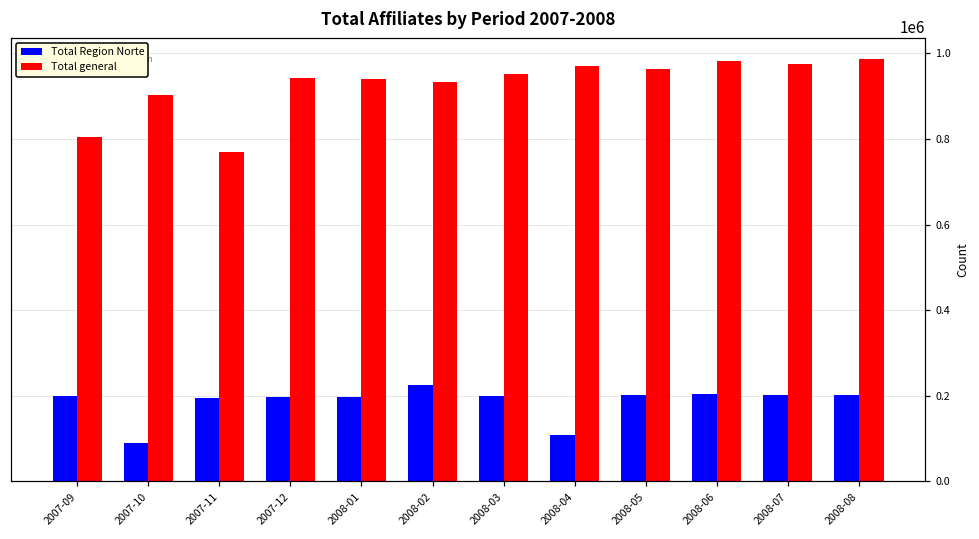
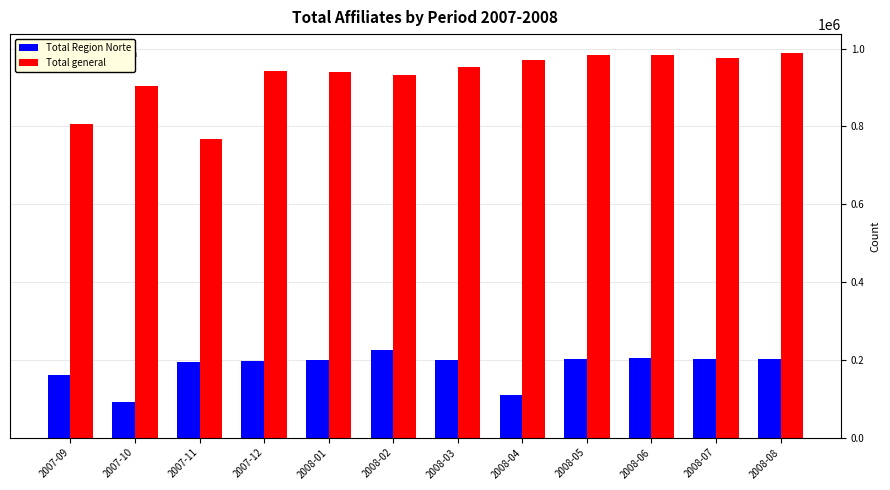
  {
    "Total Region Norte": {
-     "2007-09": 200000,
+     "2007-09": 160000,
      "2007-10": 90000,
      "2007-11": 190000,
      "2007-12": 200000,
      "2008-01": 200000,
      "2008-02": 230000,
      "2008-03": 200000,
      "2008-04": 110000,
      "2008-05": 200000,
      "2008-06": 200000,
      "2008-07": 200000,
      "2008-08": 200000
    },
    "Total general": {
      "2007-09": 810000,
      "2007-10": 900000,
      "2007-11": 770000,
      "2007-12": 940000,
      "2008-01": 940000,
      "2008-02": 930000,
      "2008-03": 950000,
      "2008-04": 970000,
-     "2008-05": 960000,
+     "2008-05": 980000,
      "2008-06": 980000,
      "2008-07": 980000,
      "2008-08": 990000
    }
  }
